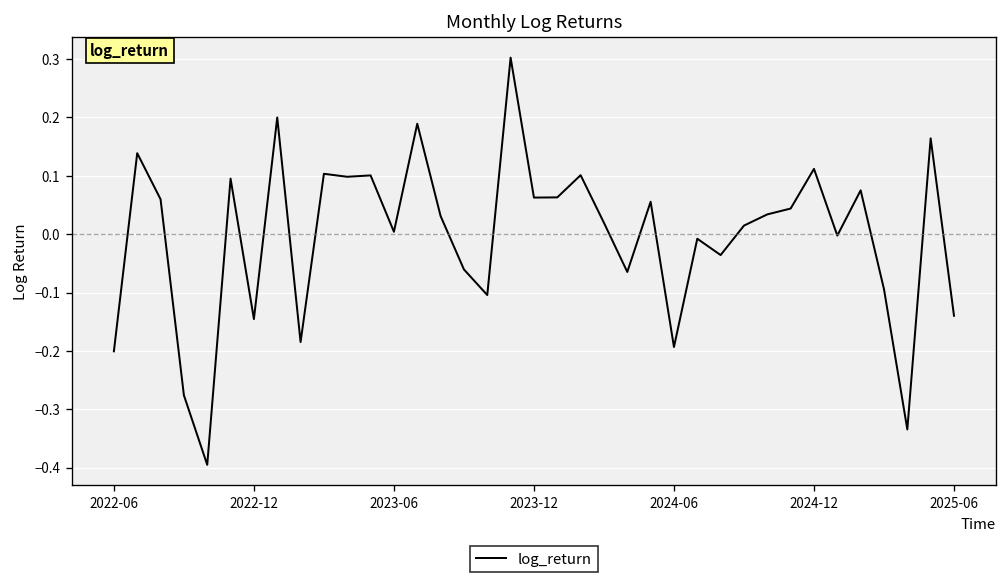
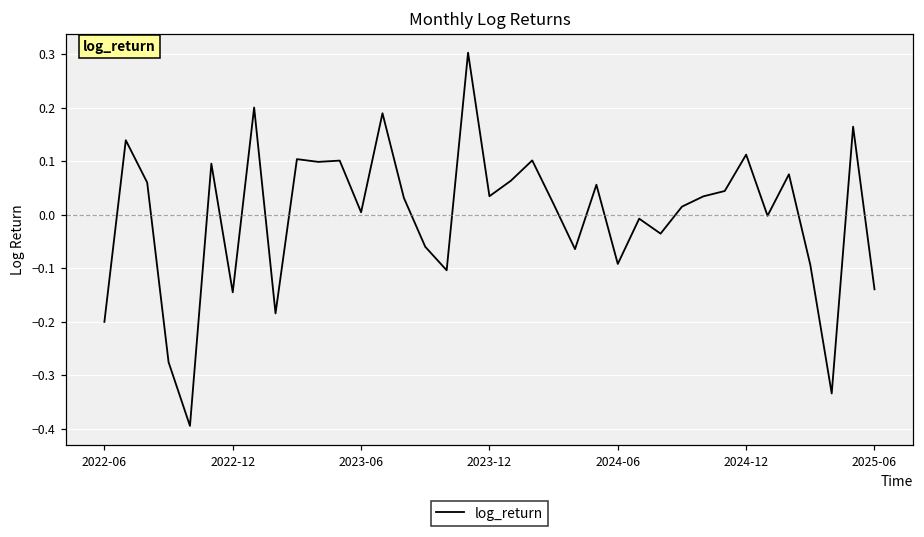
  {
    "2022-06": -0.20,
    "2022-12": -0.15,
    "2023-06": 0.00,
-   "2023-12": 0.06,
-   "2024-06": -0.19,
+   "2023-12": 0.03,
+   "2024-06": -0.09,
    "2024-12": 0.11,
    "2025-06": -0.14
  }
